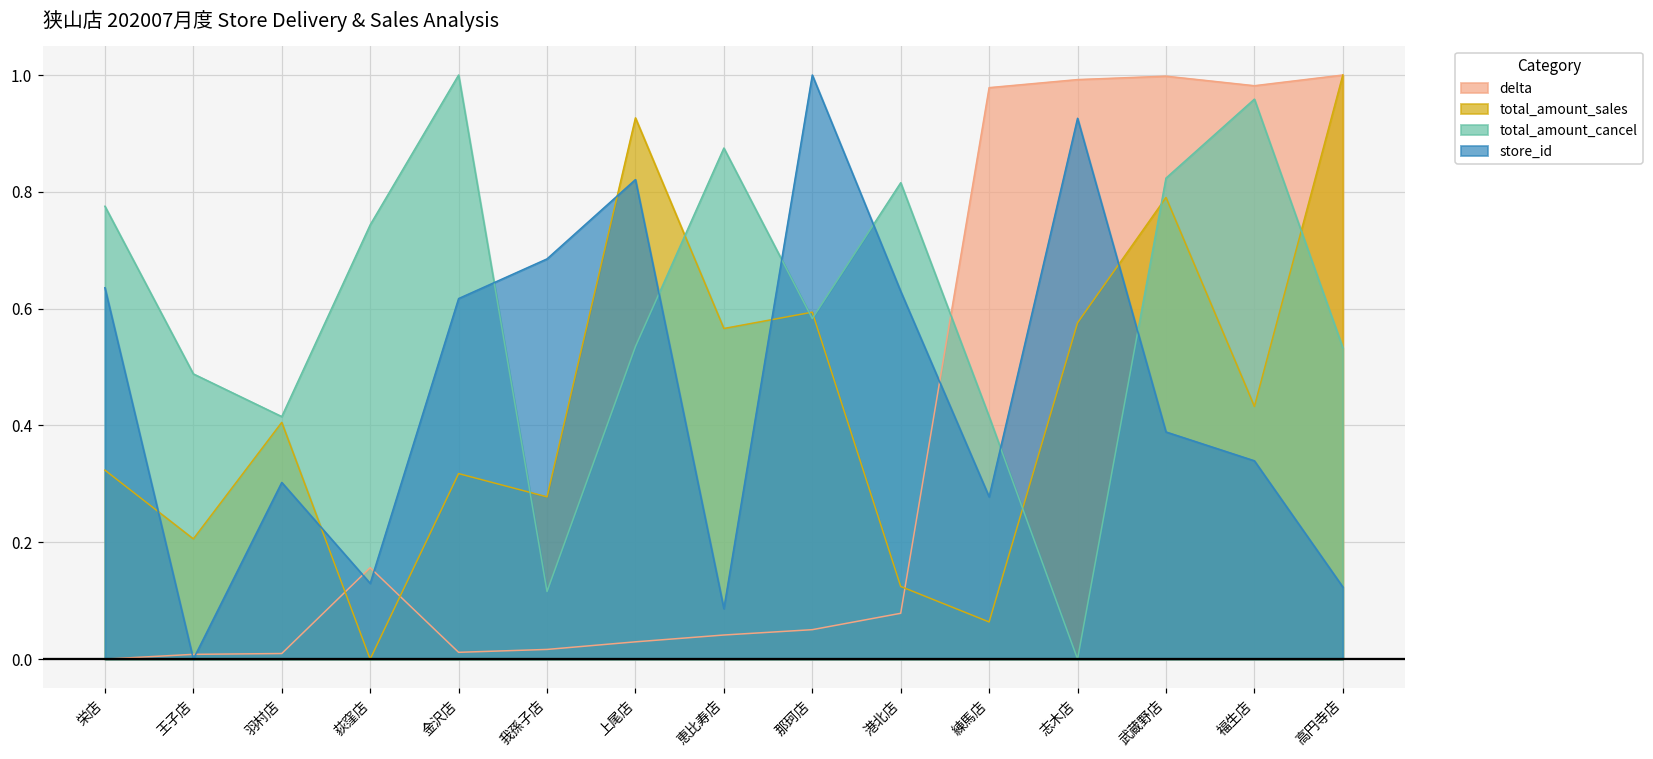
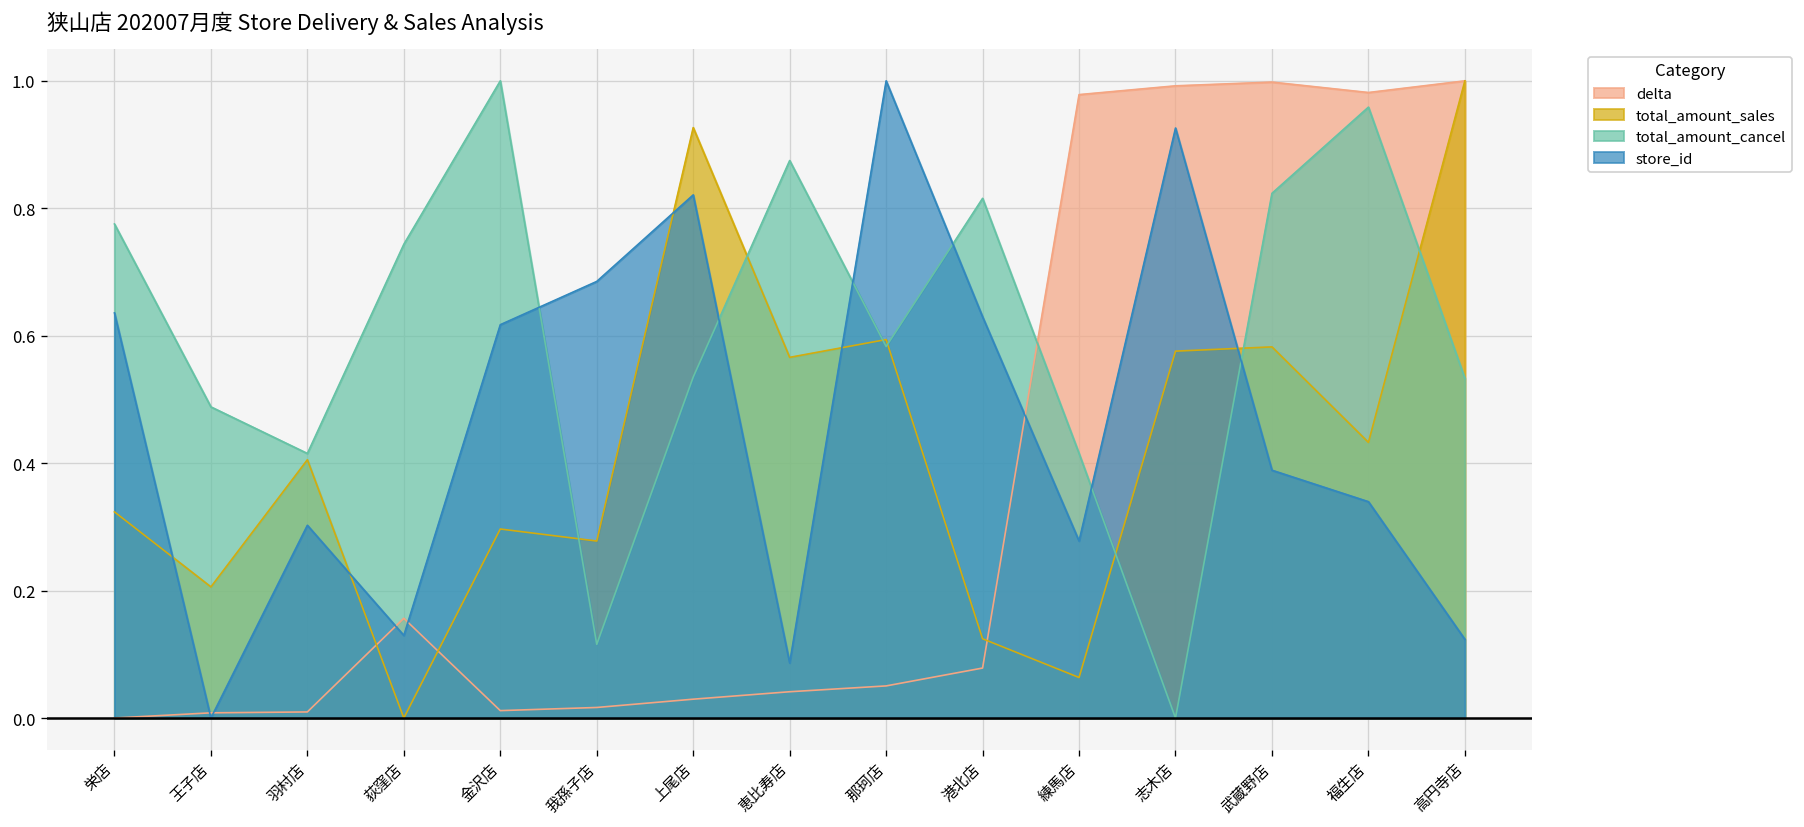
  {
    "delta": {
      "栄店": 0.00,
      "王子店": 0.01,
      "羽村店": 0.01,
      "荻窪店": 0.16,
      "金沢店": 0.01,
      "我孫子店": 0.02,
      "上尾店": 0.03,
      "恵比寿店": 0.04,
      "那珂店": 0.05,
      "港北店": 0.08,
      "練馬店": 0.98,
      "志木店": 0.99,
      "武蔵野店": 1.00,
      "福生店": 0.98
    },
    "total_amount_sales": {
      "栄店": 0.32,
      "王子店": 0.21,
      "羽村店": 0.41,
      "荻窪店": 0.00,
-     "金沢店": 0.32,
+     "金沢店": 0.30,
      "我孫子店": 0.28,
      "上尾店": 0.93,
      "恵比寿店": 0.57,
      "那珂店": 0.59,
      "港北店": 0.12,
      "練馬店": 0.06,
      "志木店": 0.58,
-     "武蔵野店": 0.79,
+     "武蔵野店": 0.58,
      "福生店": 0.43
    },
    "total_amount_cancel": {
      "栄店": 0.78,
      "王子店": 0.49,
      "羽村店": 0.42,
      "荻窪店": 0.74,
      "金沢店": 1.00,
      "我孫子店": 0.12,
      "上尾店": 0.54,
      "恵比寿店": 0.87,
      "那珂店": 0.58,
      "港北店": 0.82,
      "練馬店": 0.42,
      "志木店": 0.00,
      "武蔵野店": 0.82,
      "福生店": 0.96,
      "高円寺店": 0.53
    },
    "store_id": {
      "栄店": 0.64,
      "王子店": 0.00,
      "羽村店": 0.30,
      "荻窪店": 0.13,
      "金沢店": 0.62,
      "我孫子店": 0.69,
      "上尾店": 0.82,
      "恵比寿店": 0.09,
      "那珂店": 1.00,
      "港北店": 0.63,
      "練馬店": 0.28,
      "志木店": 0.93,
      "武蔵野店": 0.39,
      "福生店": 0.34,
      "高円寺店": 0.12
    }
  }
